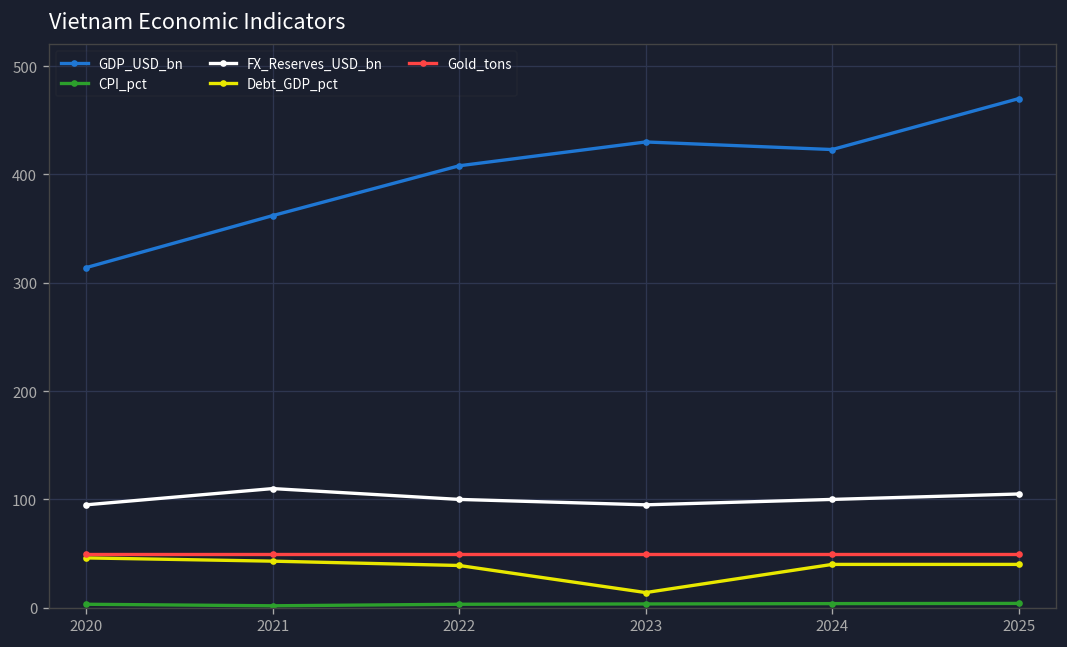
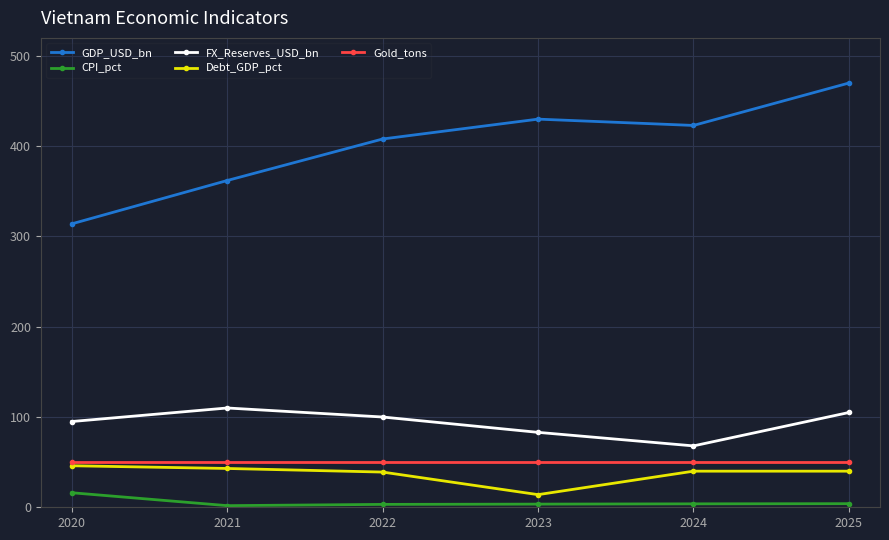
  {
    "GDP_USD_bn": {
      "2020": 310,
      "2021": 360,
      "2022": 410,
      "2023": 430,
      "2024": 420,
      "2025": 470
    },
    "CPI_pct": {
-     "2020": 0,
+     "2020": 20,
      "2021": 0,
      "2022": 0,
      "2023": 0,
      "2024": 0,
      "2025": 0
    },
    "FX_Reserves_USD_bn": {
      "2020": 100,
      "2021": 110,
      "2022": 100,
-     "2023": 100,
-     "2024": 100,
+     "2023": 80,
+     "2024": 70,
      "2025": 110
    },
    "Debt_GDP_pct": {
      "2020": 50,
      "2021": 40,
      "2022": 40,
      "2023": 10,
      "2024": 40,
      "2025": 40
    },
    "Gold_tons": {
      "2020": 50,
      "2021": 50,
      "2022": 50,
      "2023": 50,
      "2024": 50,
      "2025": 50
    }
  }
